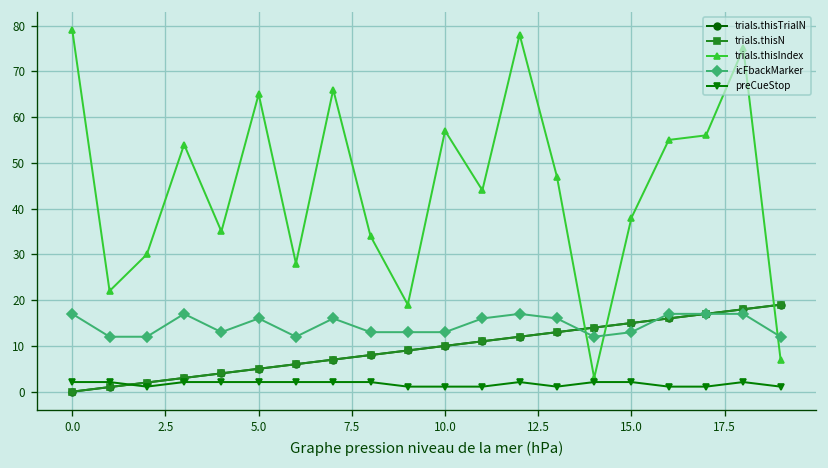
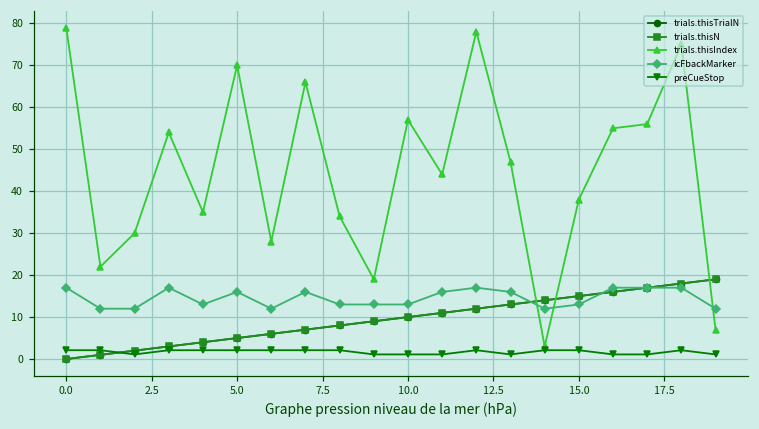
  {
    "trials.thisIndex": {
      "0.0": 79,
-     "5.0": 65,
+     "5.0": 70,
      "10.0": 57,
      "15.0": 38
    },
    "icFbackMarker": {
      "0.0": 17,
      "5.0": 16,
      "10.0": 13,
      "15.0": 13
    }
  }
